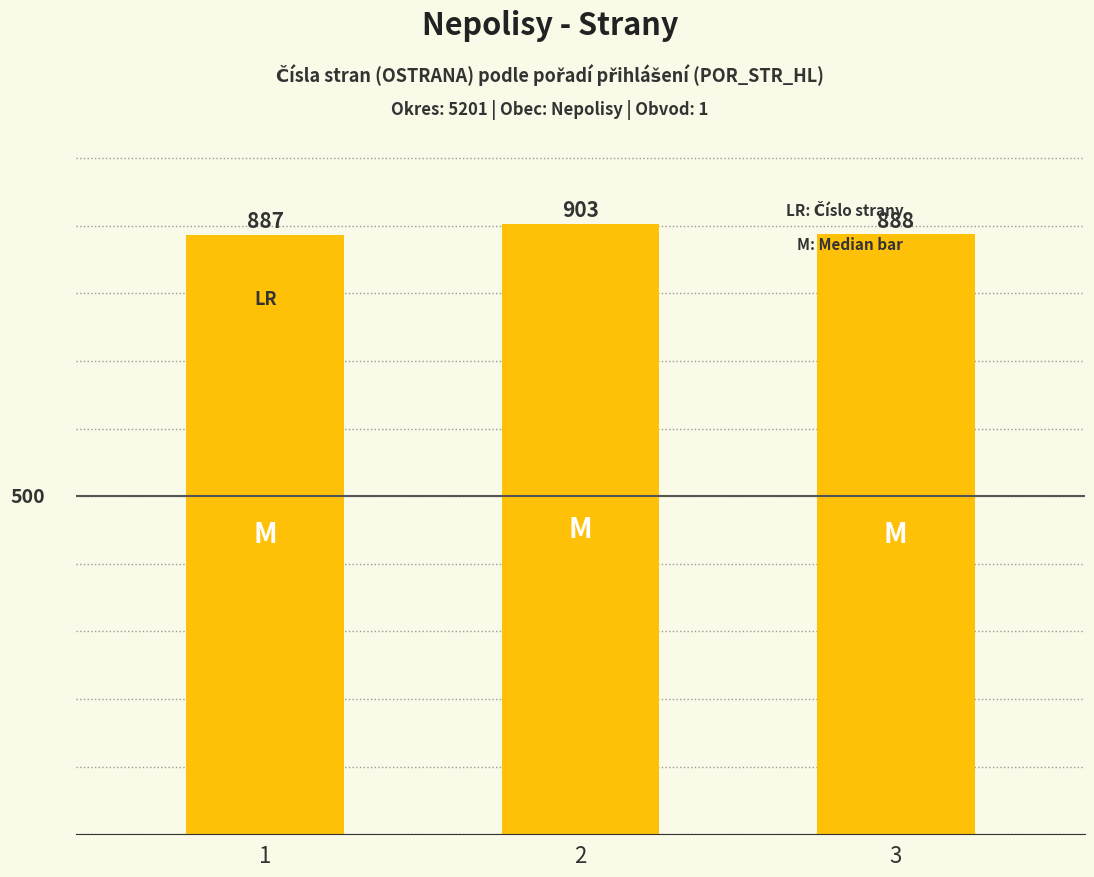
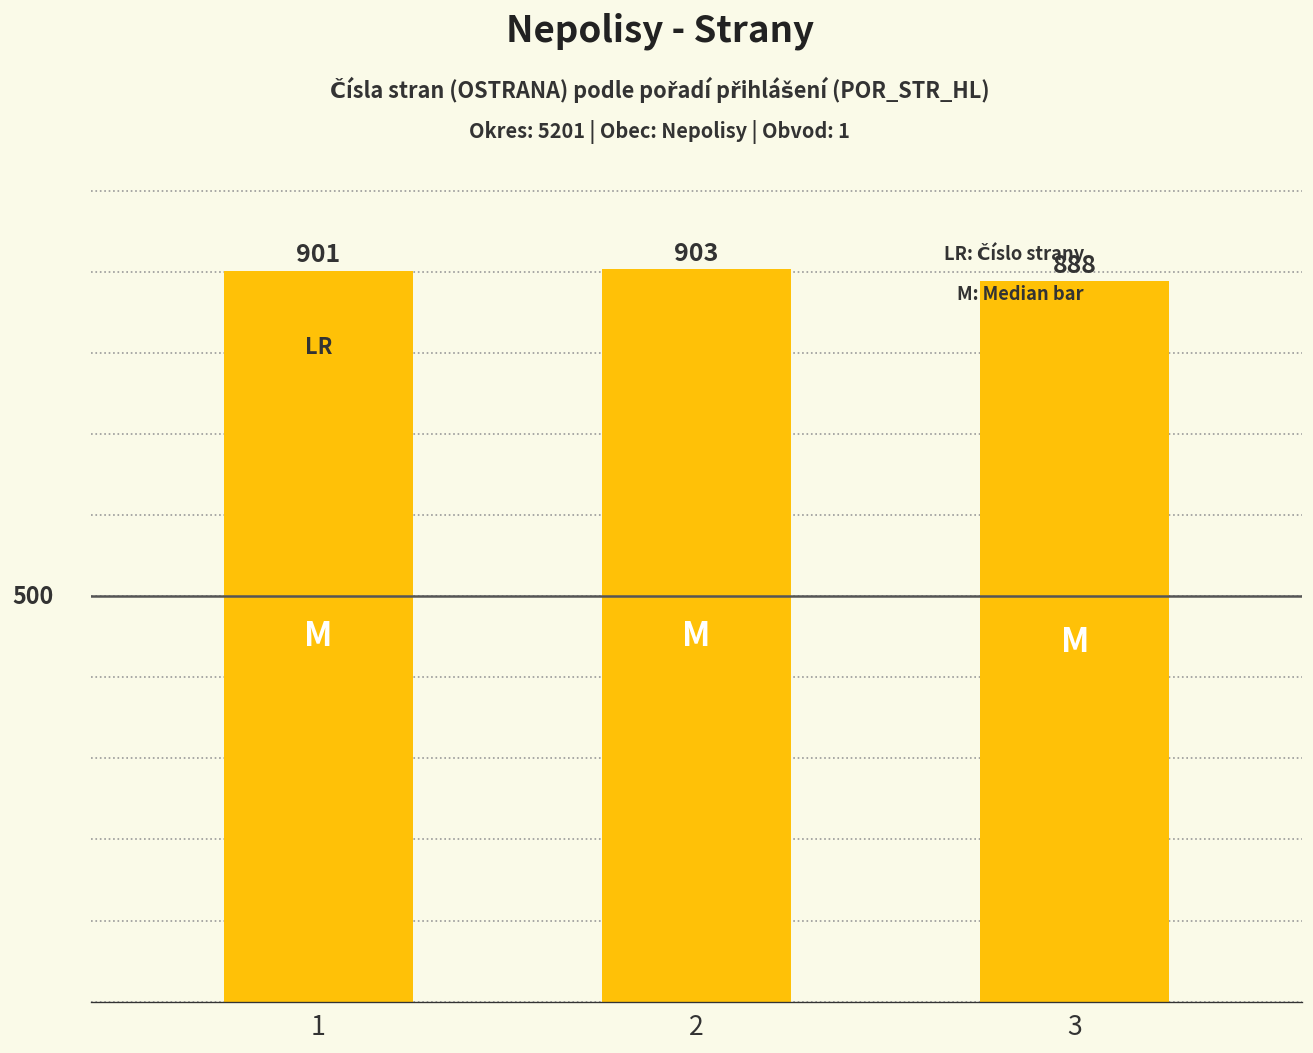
  {
-   "1": 887,
+   "1": 901,
    "2": 903
  }
